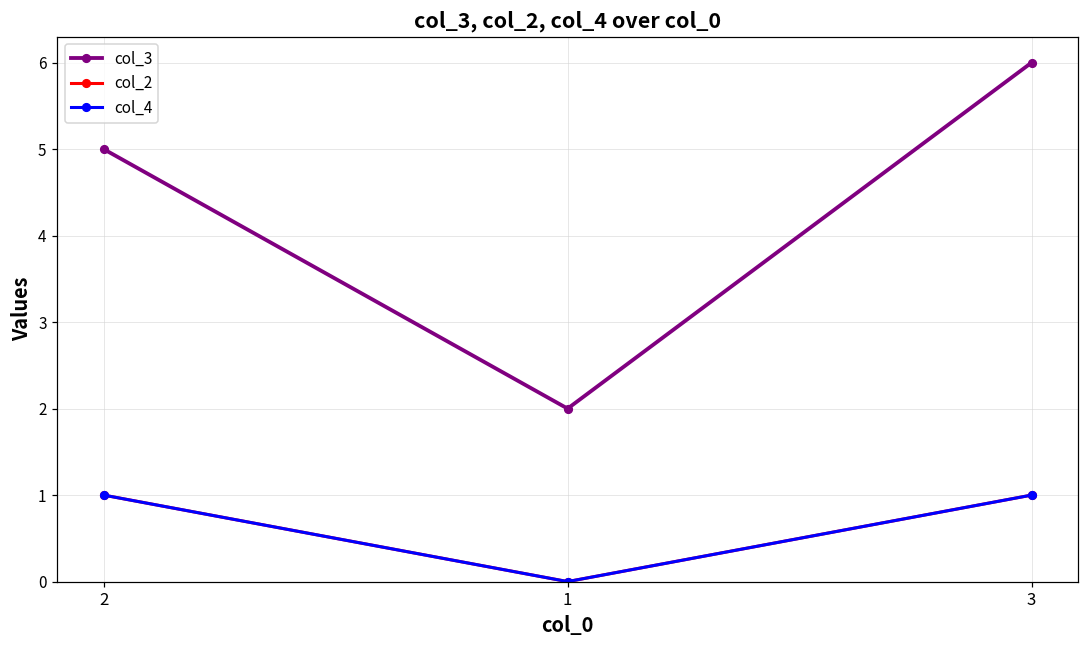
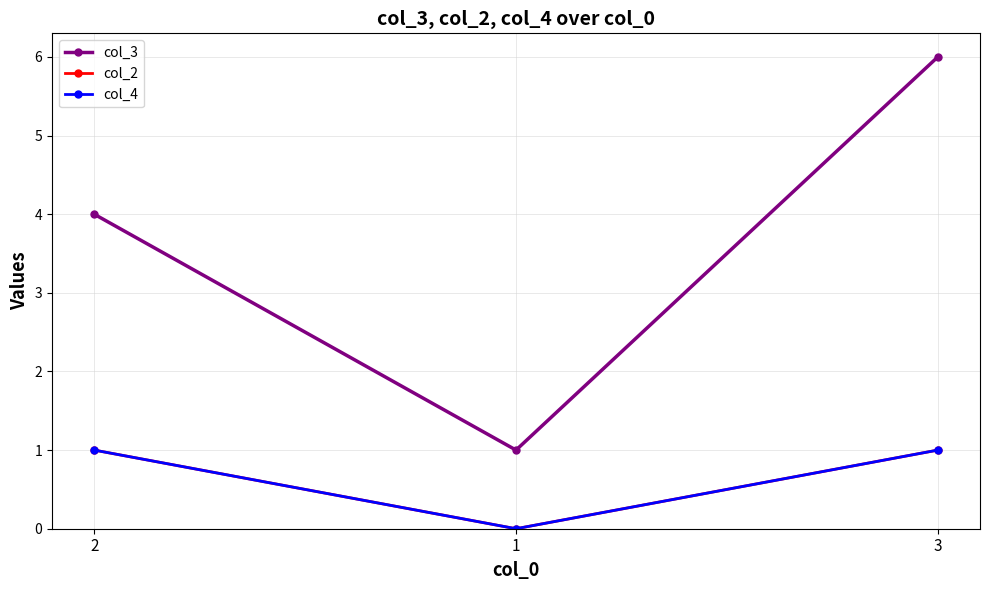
  {
    "col_3": {
-     "2": 5,
-     "1": 2,
+     "2": 4,
+     "1": 1,
      "3": 6
    },
    "col_4": {
      "2": 1,
      "1": 0,
      "3": 1
    }
  }
